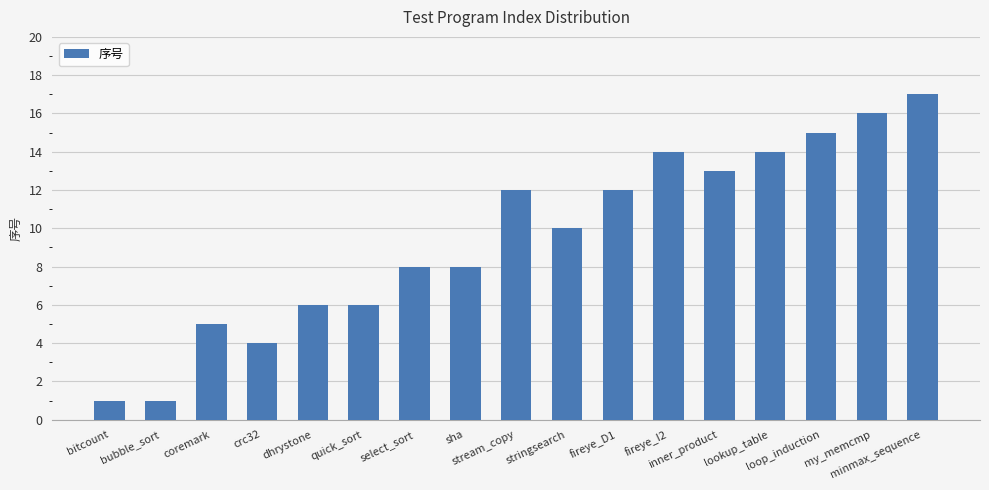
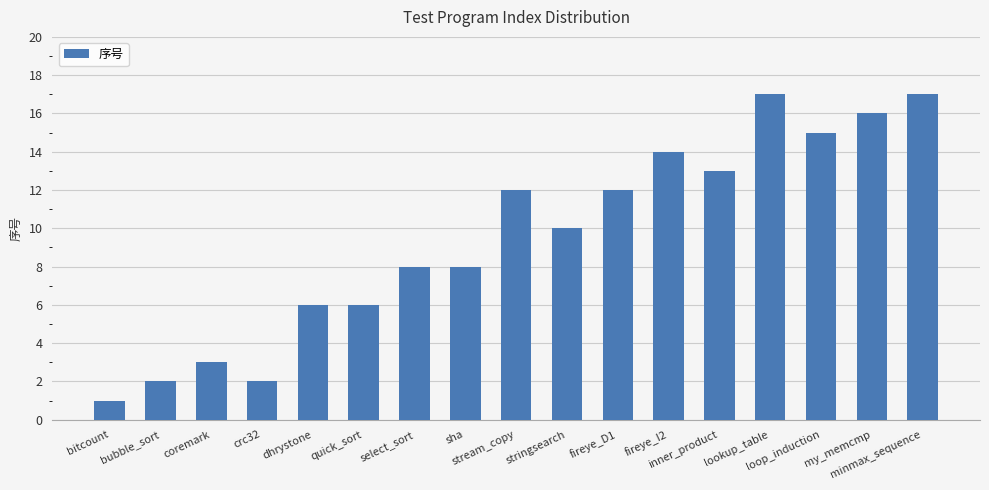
  {
    "bitcount": 1,
-   "bubble_sort": 1,
-   "coremark": 5,
-   "crc32": 4,
+   "bubble_sort": 2,
+   "coremark": 3,
+   "crc32": 2,
    "dhrystone": 6,
    "quick_sort": 6,
    "select_sort": 8,
    "sha": 8,
    "stream_copy": 12,
    "stringsearch": 10,
    "fireye_D1": 12,
    "fireye_I2": 14,
    "inner_product": 13,
-   "lookup_table": 14,
+   "lookup_table": 17,
    "loop_induction": 15,
    "my_memcmp": 16,
    "minmax_sequence": 17
  }
